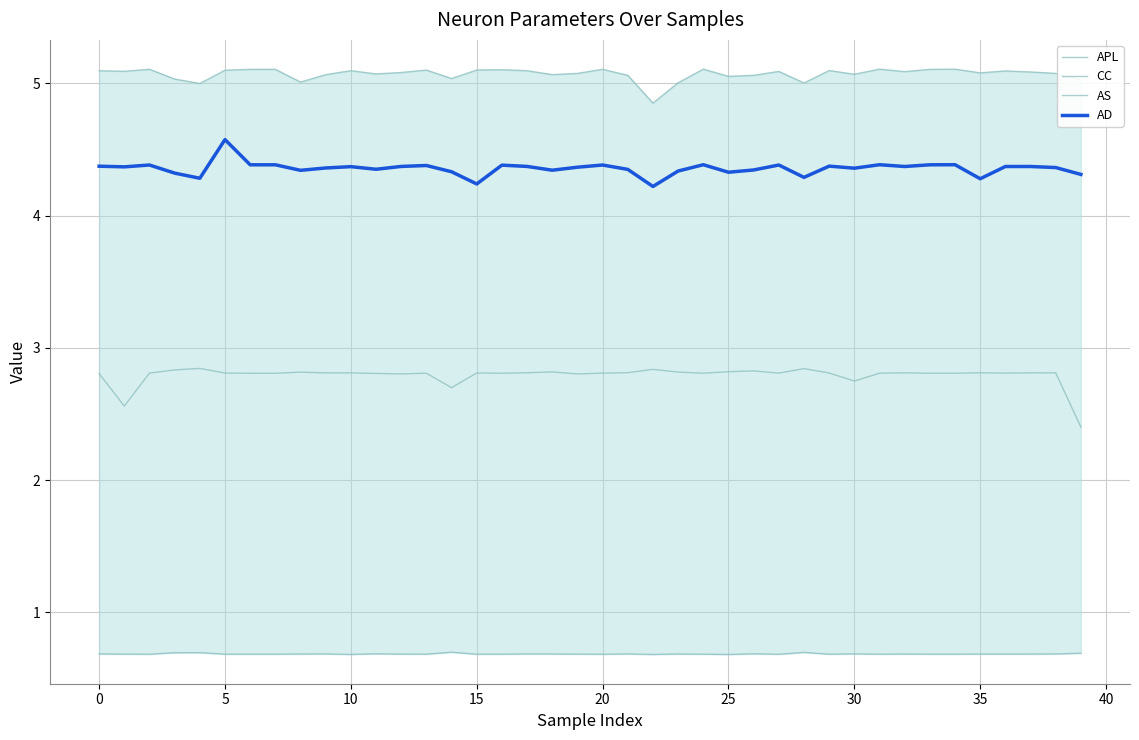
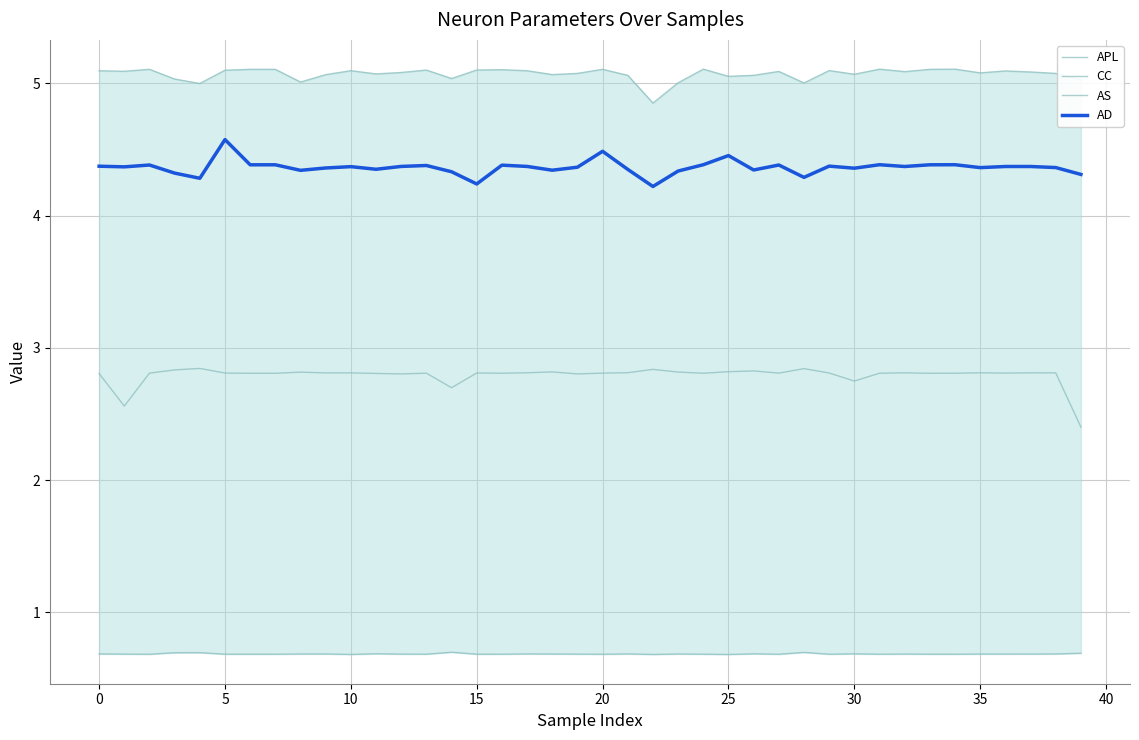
  {
    "AD": {
      "0": 4.37,
      "5": 4.58,
      "10": 4.37,
      "15": 4.24,
-     "20": 4.38,
-     "25": 4.33,
+     "20": 4.49,
+     "25": 4.45,
      "30": 4.36,
-     "35": 4.28
+     "35": 4.36
    }
  }
